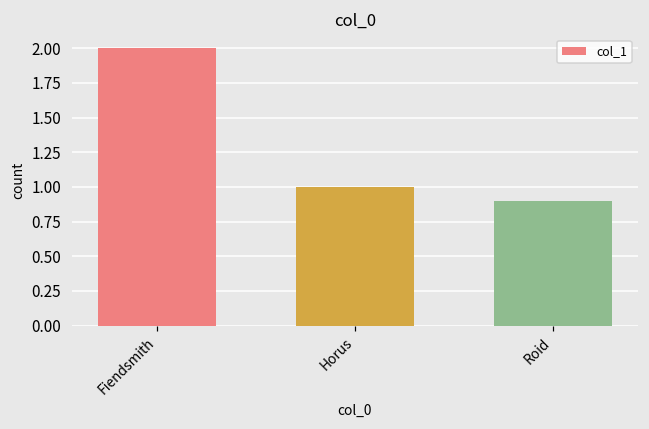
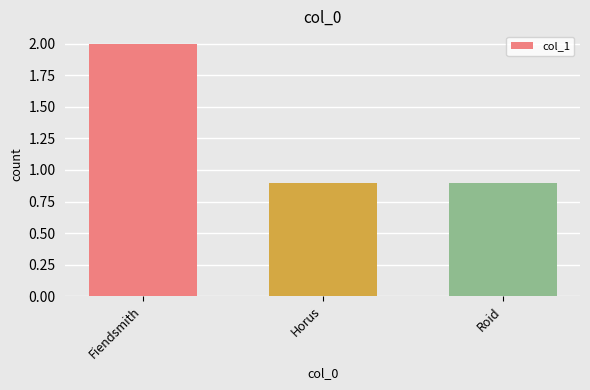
  {
    "Fiendsmith": 2.0,
-   "Horus": 1.0,
+   "Horus": 0.9,
    "Roid": 0.9
  }
